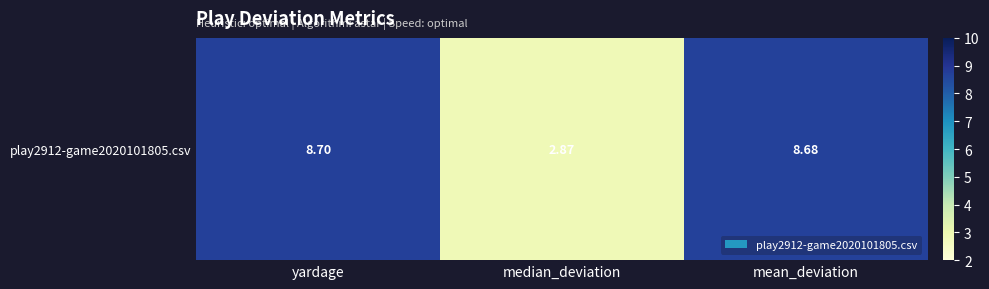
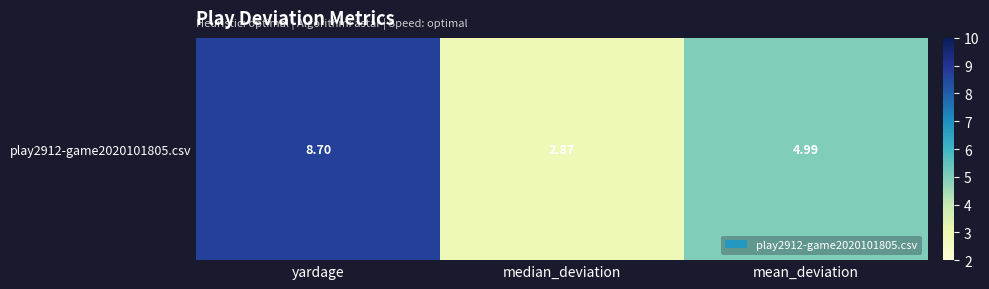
  {
    "play2912-game2020101805.csv": {
      "yardage": 8.70,
      "median_deviation": 2.87,
-     "mean_deviation": 8.68
+     "mean_deviation": 4.99
    }
  }
